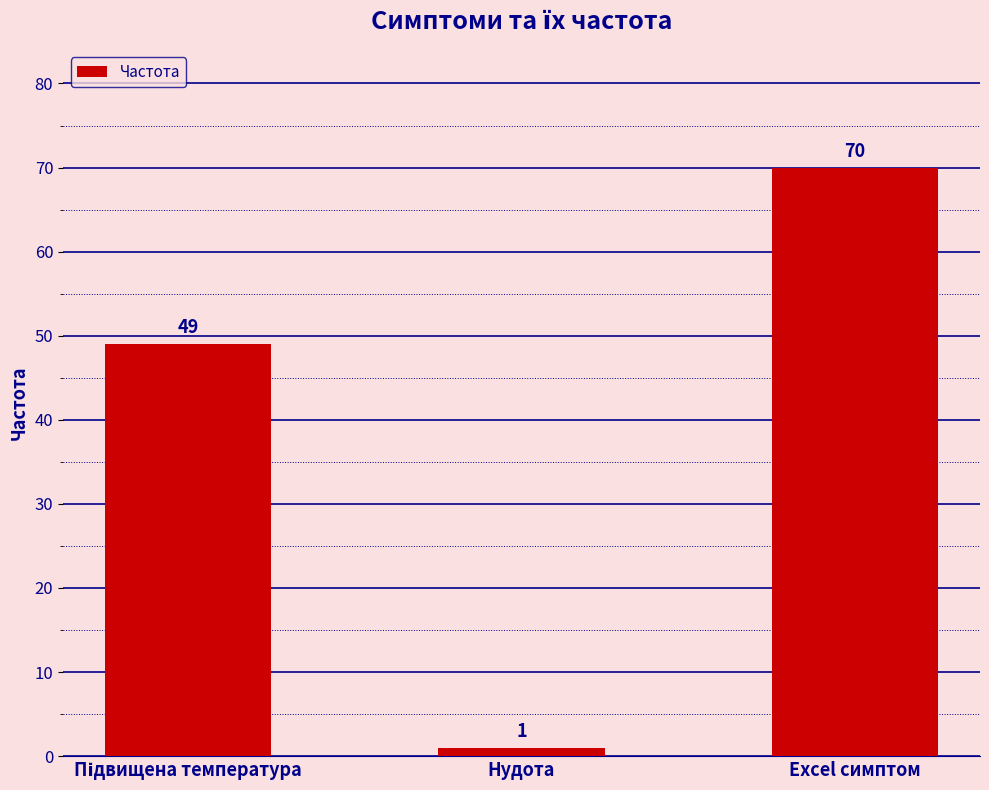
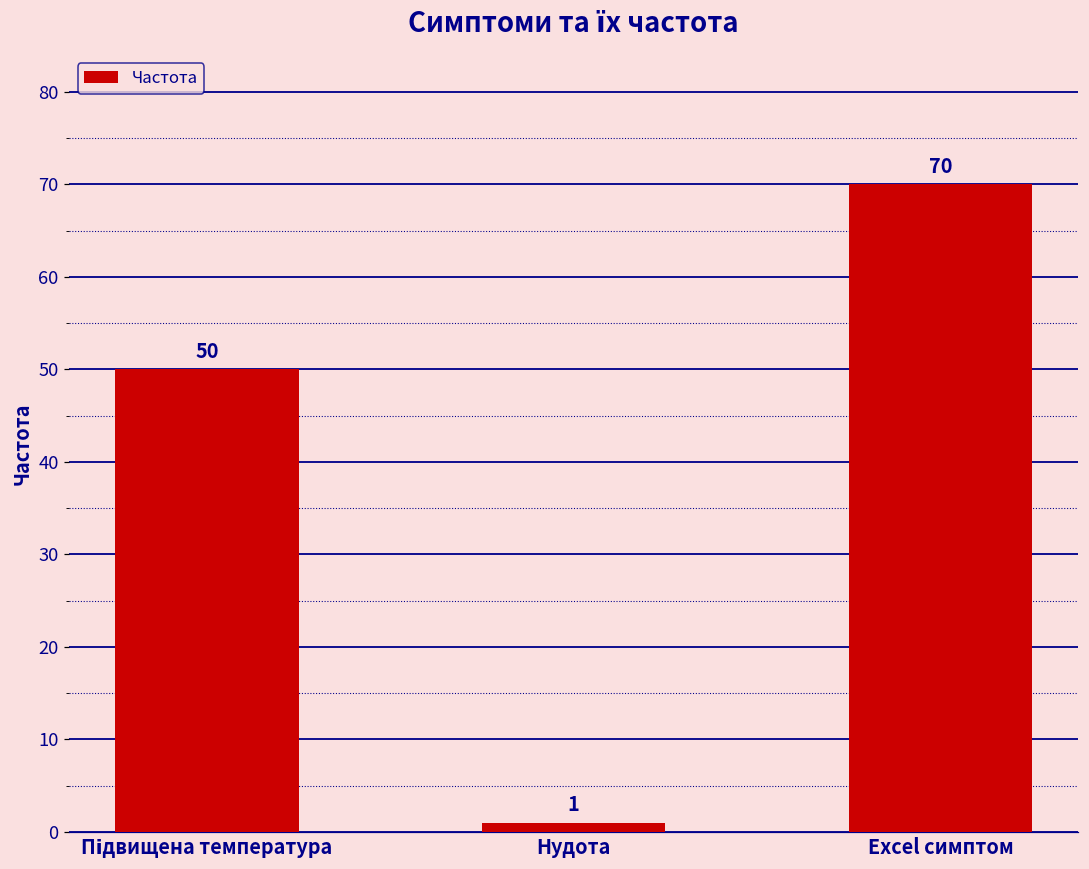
  {
-   "Підвищена температура": 49,
+   "Підвищена температура": 50,
    "Нудота": 1,
    "Excel симптом": 70
  }
